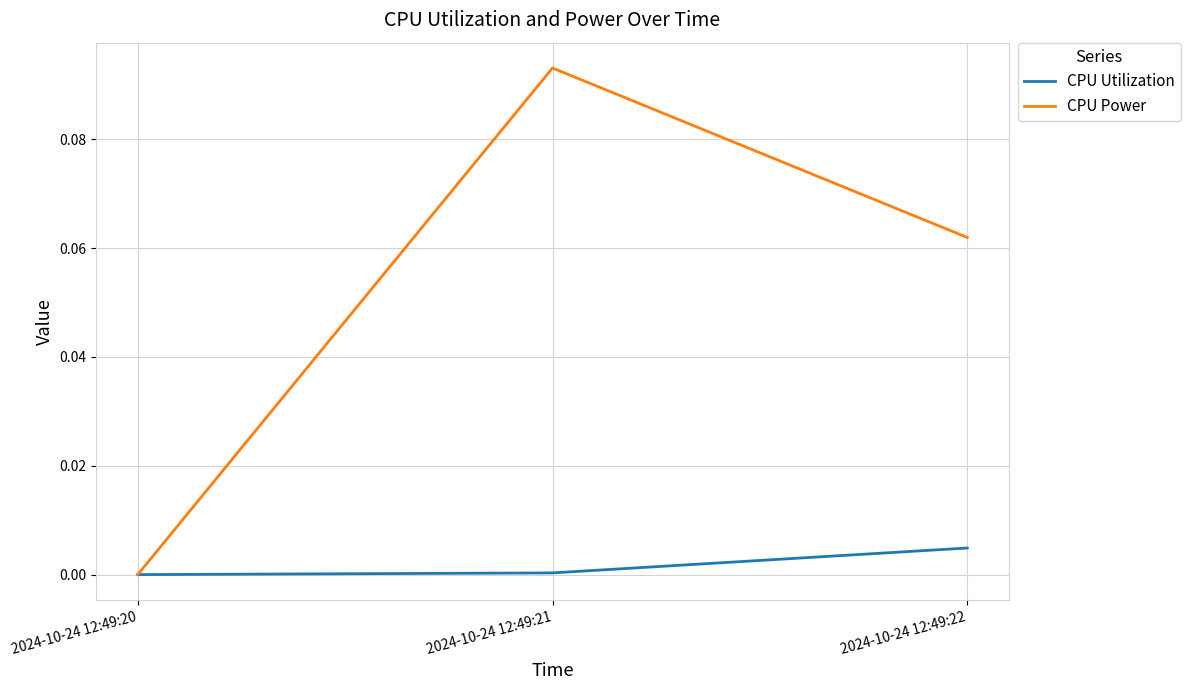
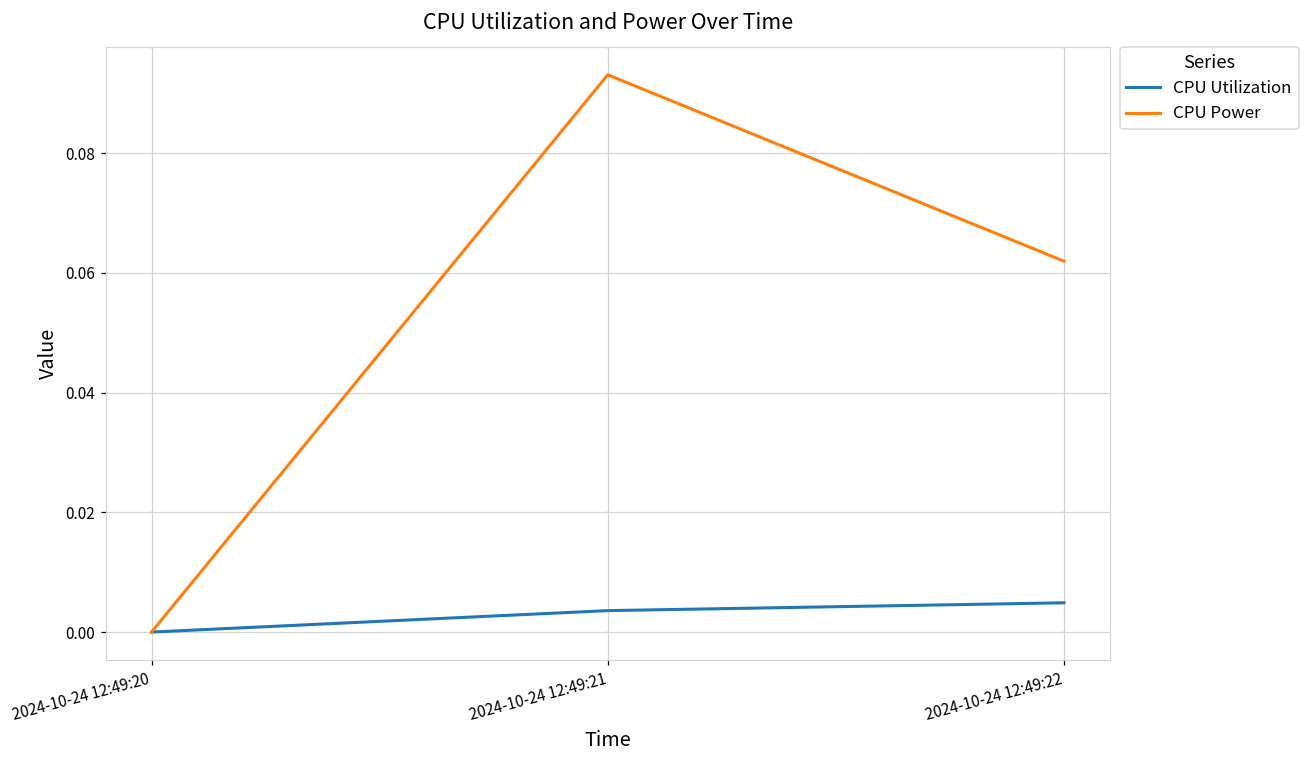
  {
    "CPU Utilization": {
-     "2024-10-24 12:49:21": 0.000,
+     "2024-10-24 12:49:21": 0.004,
      "2024-10-24 12:49:22": 0.005
    },
    "CPU Power": {
      "2024-10-24 12:49:21": 0.093,
      "2024-10-24 12:49:22": 0.062
    }
  }
